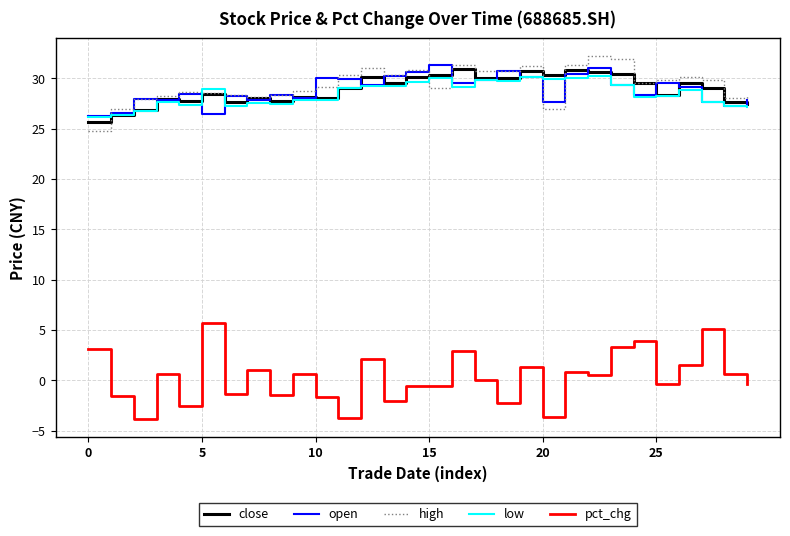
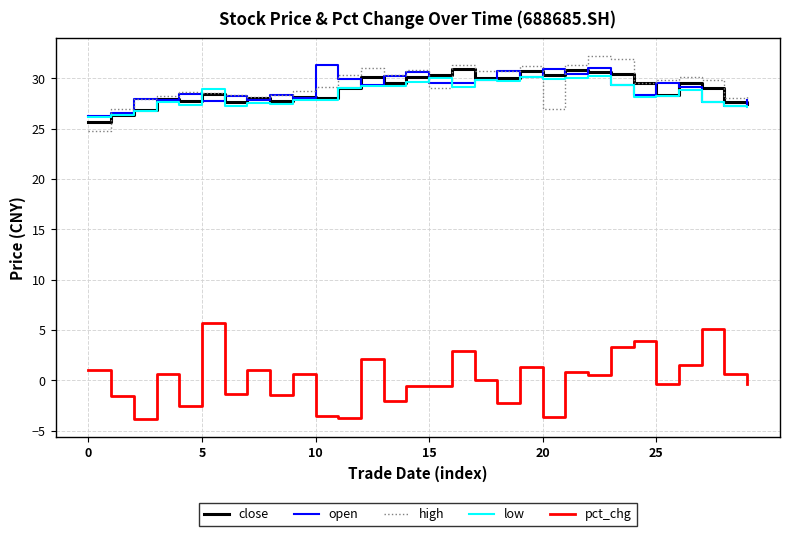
  {
    "close": {
      "0": 25.7,
      "15": 30.3,
      "20": 30.3
    },
    "open": {
-     "5": 26.5,
-     "10": 30.1,
-     "15": 31.4,
-     "20": 27.6,
+     "5": 27.8,
+     "10": 31.3,
+     "15": 29.6,
+     "20": 30.9,
      "25": 29.5
    },
    "high": {
      "0": 24.8,
      "10": 29.2,
      "15": 29.0,
      "20": 27.0,
      "25": 29.8
    },
    "low": {
      "5": 29.0,
      "15": 30.1,
      "20": 30.0
    },
    "pct_chg": {
-     "0": 3.1,
+     "0": 1.1,
      "5": 5.7,
-     "10": -1.7,
+     "10": -3.6,
      "15": -0.6,
      "20": -3.6,
      "25": -0.4
    }
  }
